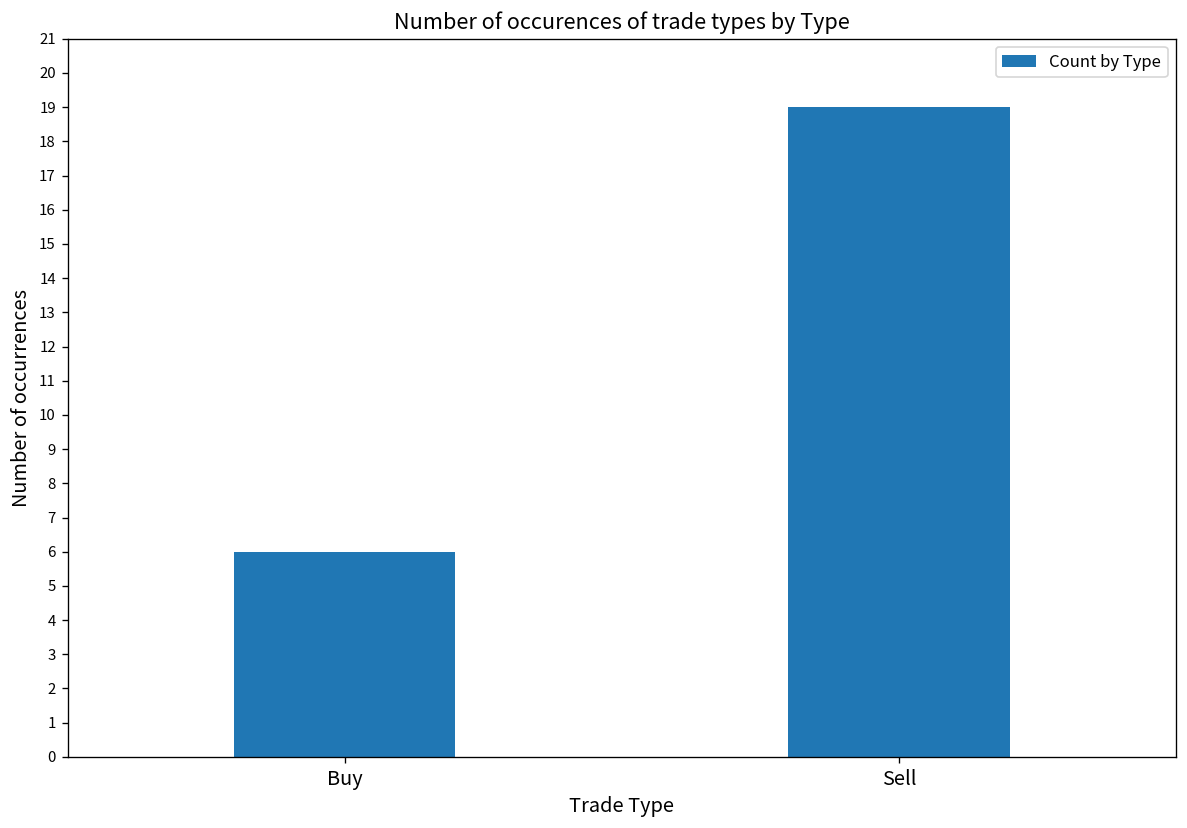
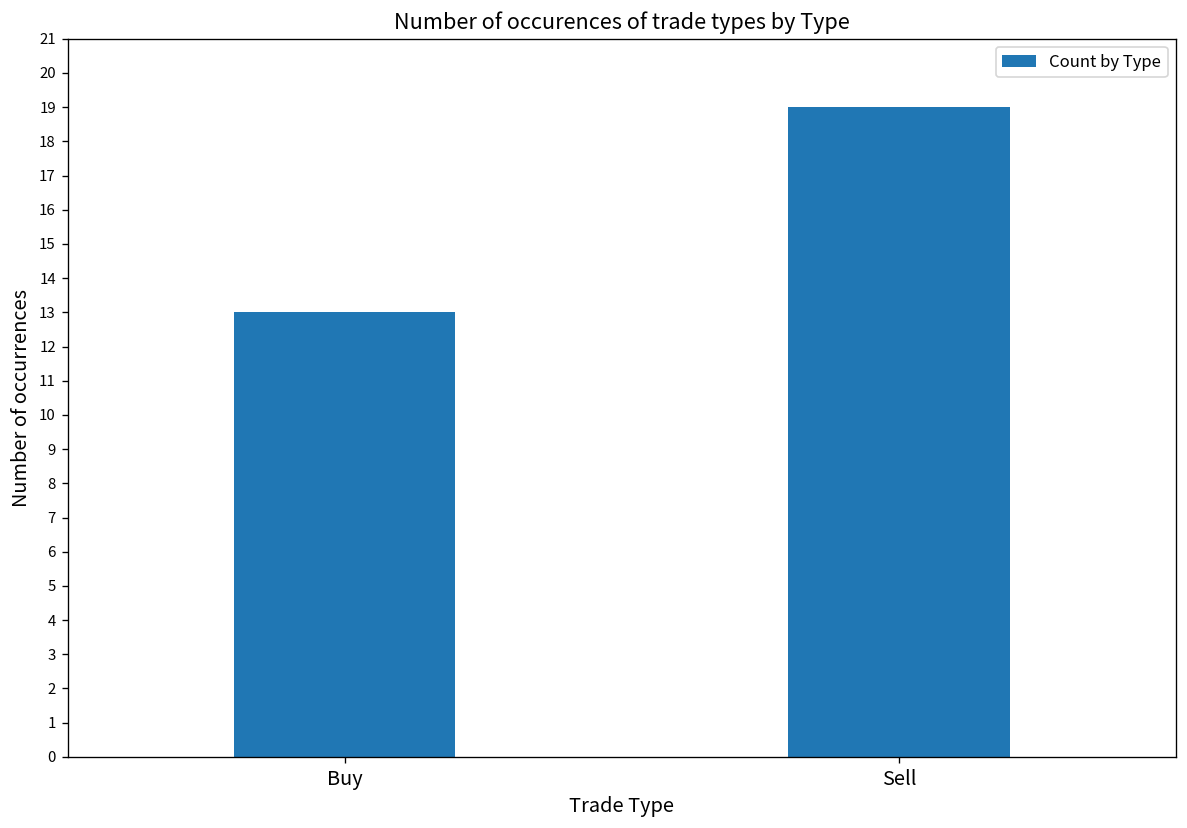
  {
-   "Buy": 6,
+   "Buy": 13,
    "Sell": 19
  }
